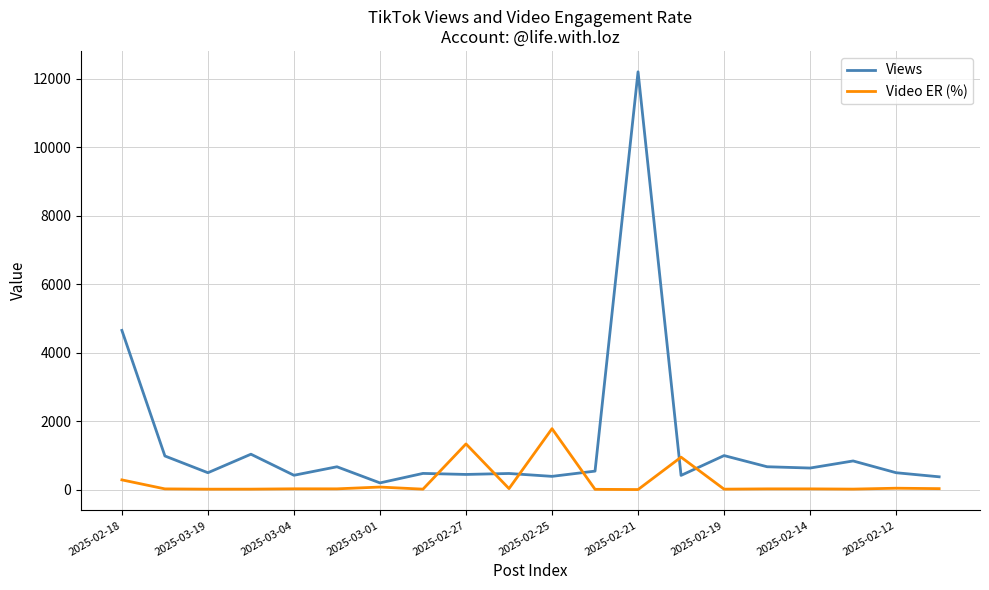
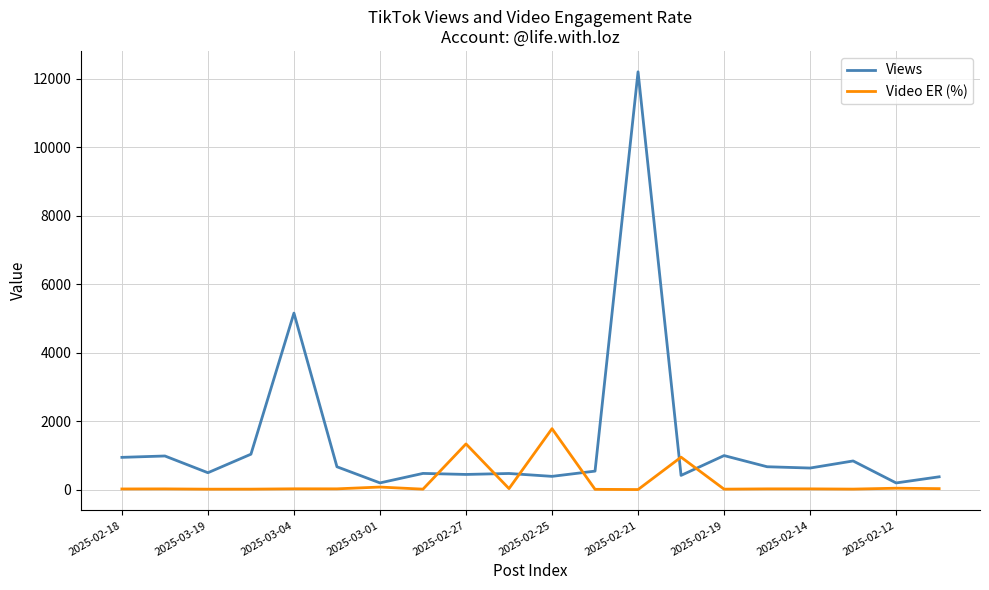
  {
    "Views": {
-     "2025-02-18": 4600,
+     "2025-02-18": 900,
      "2025-03-19": 500,
-     "2025-03-04": 400,
+     "2025-03-04": 5200,
      "2025-03-01": 200,
      "2025-02-27": 400,
      "2025-02-25": 400,
      "2025-02-21": 12200,
      "2025-02-19": 1000,
      "2025-02-14": 600,
-     "2025-02-12": 500
+     "2025-02-12": 200
    },
    "Video ER (%)": {
-     "2025-02-18": 300,
+     "2025-02-18": 0,
      "2025-03-19": 0,
      "2025-03-04": 0,
      "2025-03-01": 100,
      "2025-02-27": 1300,
      "2025-02-25": 1800,
      "2025-02-21": 0,
      "2025-02-19": 0,
      "2025-02-14": 0,
      "2025-02-12": 0
    }
  }
